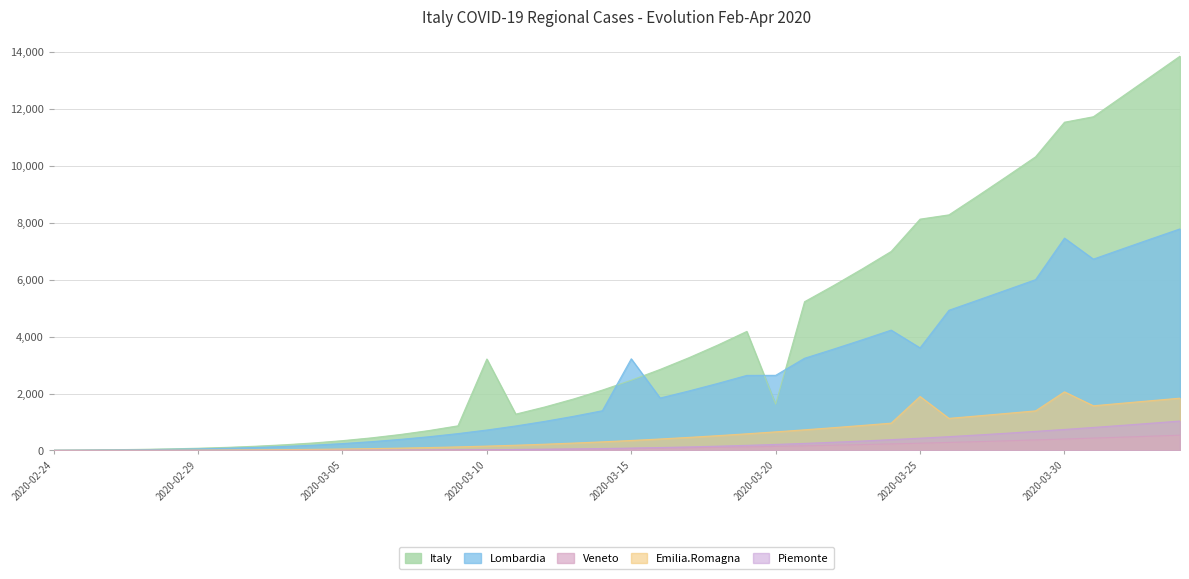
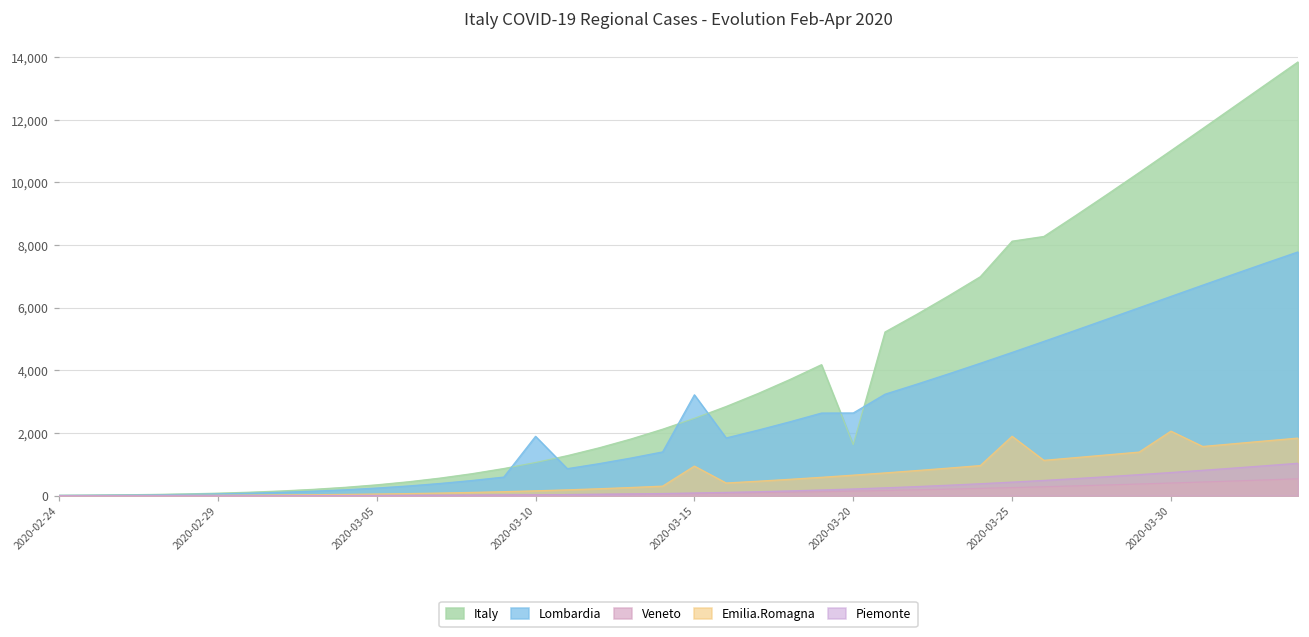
  {
    "Italy": {
      "2020-03-05": "300",
-     "2020-03-10": "3,200",
+     "2020-03-10": "1,100",
      "2020-03-15": "2,500",
      "2020-03-20": "1,600",
      "2020-03-25": "8,100",
-     "2020-03-30": "11,500"
+     "2020-03-30": "11,000"
    },
    "Lombardia": {
      "2020-03-05": "200",
-     "2020-03-10": "700",
+     "2020-03-10": "1,900",
      "2020-03-15": "3,200",
      "2020-03-20": "2,600",
-     "2020-03-25": "3,600",
-     "2020-03-30": "7,500"
+     "2020-03-25": "4,600",
+     "2020-03-30": "6,400"
    },
    "Emilia.Romagna": {
      "2020-03-10": "200",
-     "2020-03-15": "400",
+     "2020-03-15": "900",
      "2020-03-20": "700",
      "2020-03-25": "1,900",
      "2020-03-30": "2,100"
    }
  }
